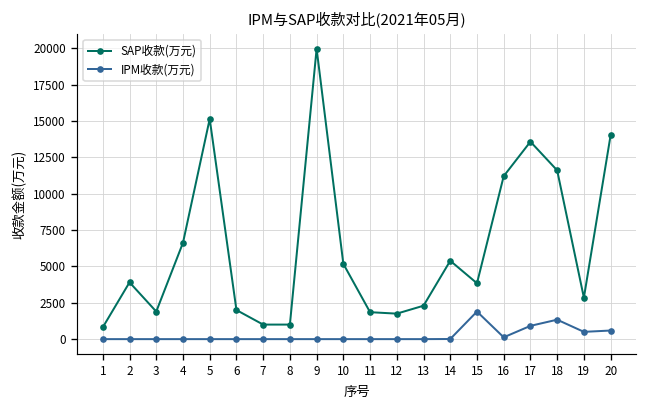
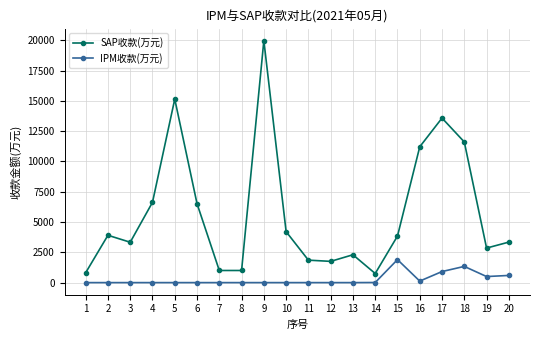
  {
    "SAP收款(万元)": {
      "1": 800,
      "2": 3900,
-     "3": 1900,
+     "3": 3300,
      "4": 6600,
      "5": 15100,
-     "6": 2000,
+     "6": 6500,
      "7": 1000,
      "8": 1000,
      "9": 20000,
-     "10": 5200,
+     "10": 4200,
      "11": 1900,
      "12": 1800,
      "13": 2300,
-     "14": 5400,
+     "14": 800,
      "15": 3800,
      "16": 11200,
      "17": 13600,
      "18": 11600,
      "19": 2900,
-     "20": 14000
+     "20": 3300
    },
    "IPM收款(万元)": {
      "1": 0,
      "2": 0,
      "3": 0,
      "4": 0,
      "5": 0,
      "6": 0,
      "7": 0,
      "8": 0,
      "9": 0,
      "10": 0,
      "11": 0,
      "12": 0,
      "13": 0,
      "14": 0,
      "15": 1900,
      "16": 100,
      "17": 900,
      "18": 1300,
      "19": 500,
      "20": 600
    }
  }
